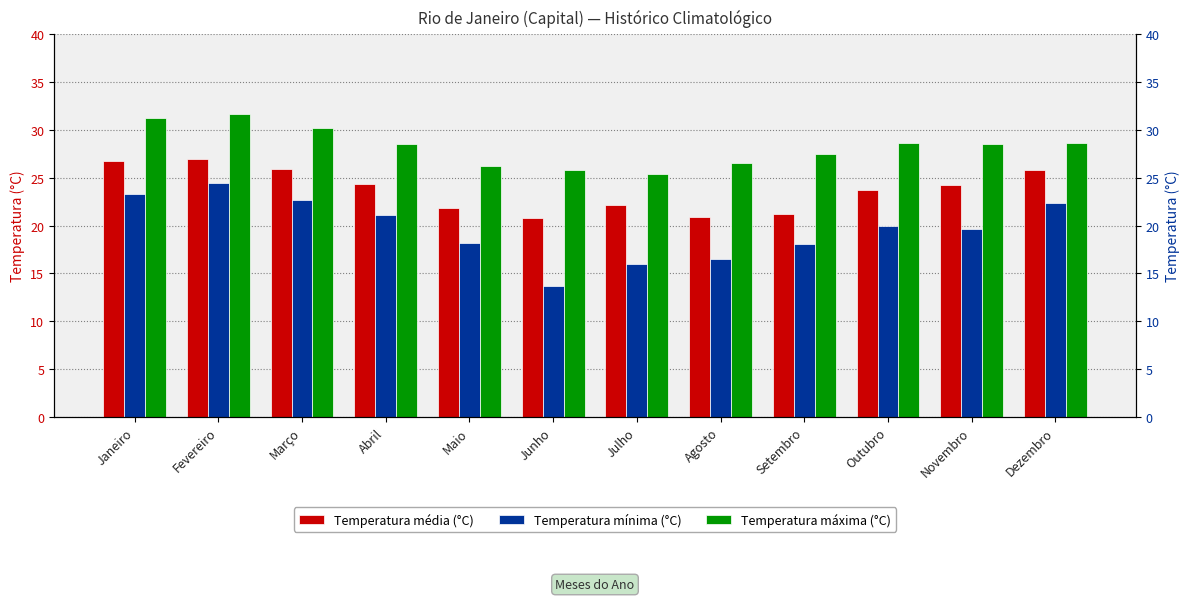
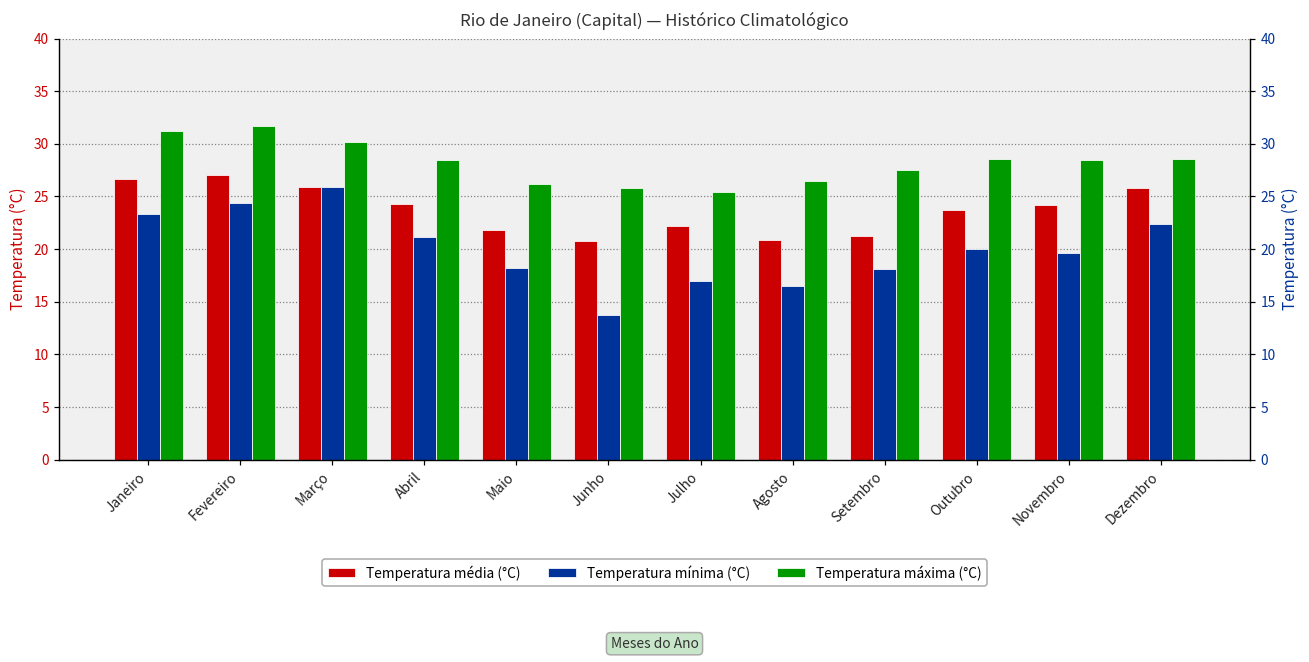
  {
    "Temperatura média (°C)": {
      "Janeiro": 27,
      "Fevereiro": 27,
      "Março": 26,
      "Abril": 24,
      "Maio": 22,
      "Junho": 21,
      "Julho": 22,
      "Agosto": 21,
      "Setembro": 21,
      "Outubro": 24,
      "Novembro": 24,
      "Dezembro": 26
    },
    "Temperatura mínima (°C)": {
      "Janeiro": 23,
      "Fevereiro": 24,
-     "Março": 23,
+     "Março": 26,
      "Abril": 21,
      "Maio": 18,
      "Junho": 14,
-     "Julho": 16,
+     "Julho": 17,
      "Agosto": 17,
      "Setembro": 18,
      "Outubro": 20,
      "Novembro": 20,
      "Dezembro": 22
    },
    "Temperatura máxima (°C)": {
      "Janeiro": 31,
      "Fevereiro": 32,
      "Março": 30,
      "Abril": 29,
      "Maio": 26,
      "Junho": 26,
      "Julho": 25,
      "Agosto": 27,
      "Setembro": 28,
      "Outubro": 29,
      "Novembro": 29,
      "Dezembro": 29
    }
  }
